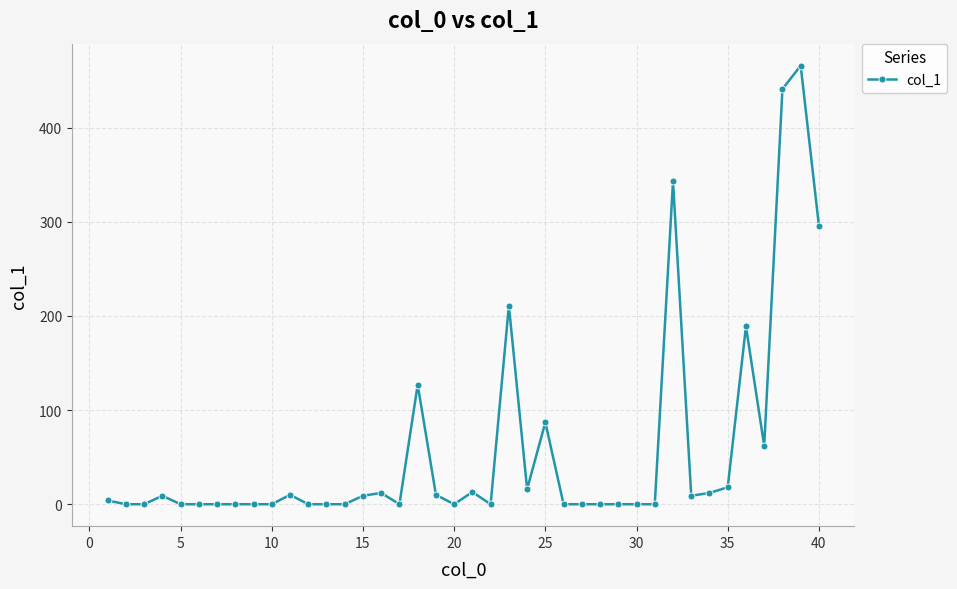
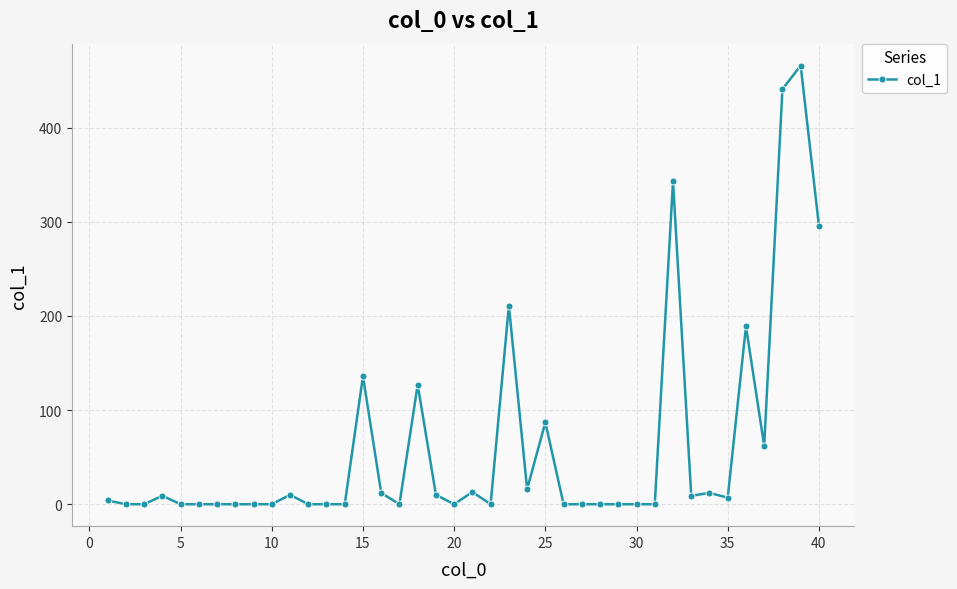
  {
    "5": 0,
    "10": 0,
-   "15": 10,
+   "15": 140,
    "20": 0,
    "25": 90,
    "30": 0,
-   "35": 20,
+   "35": 10,
    "40": 300
  }
